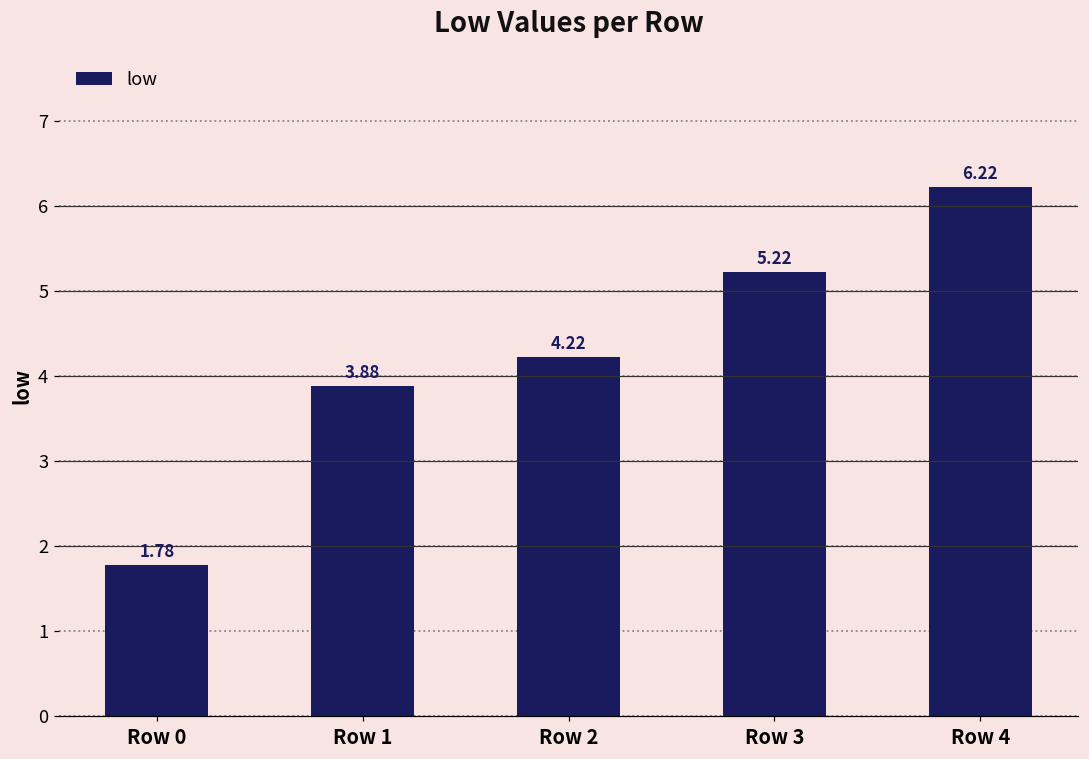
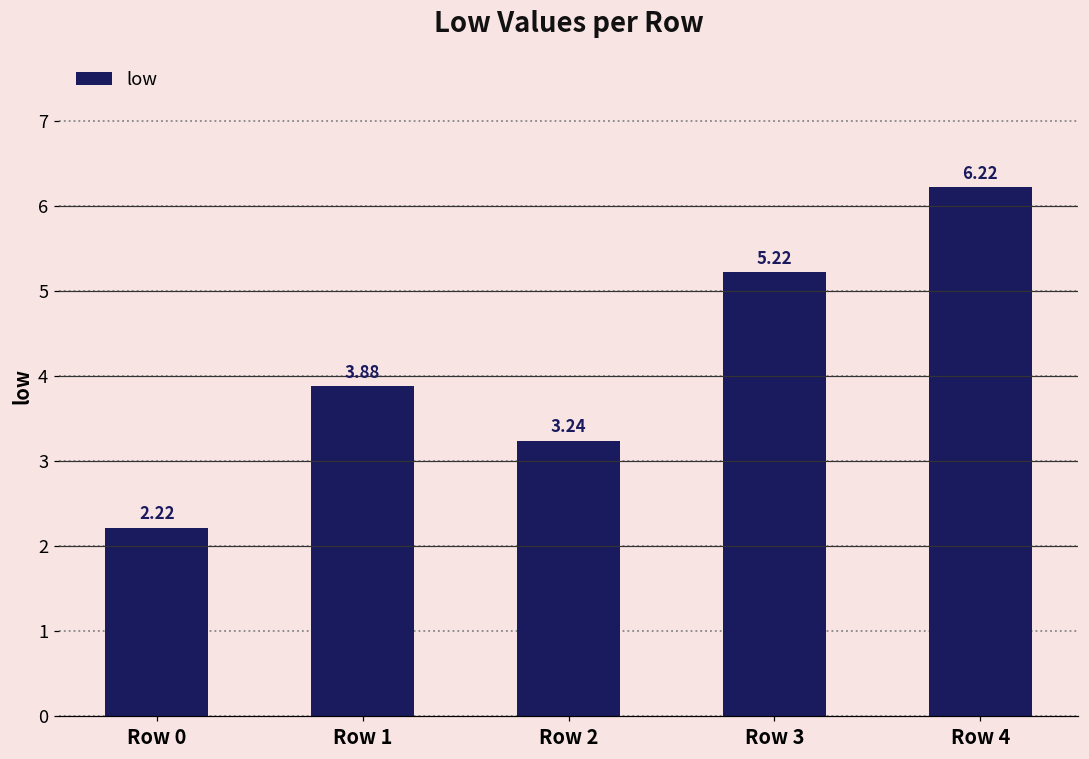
  {
-   "Row 0": 1.78,
+   "Row 0": 2.22,
    "Row 1": 3.88,
-   "Row 2": 4.22,
+   "Row 2": 3.24,
    "Row 3": 5.22,
    "Row 4": 6.22
  }
